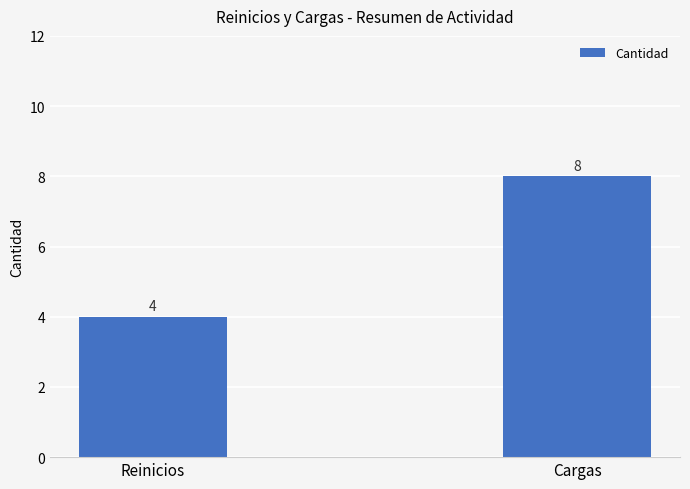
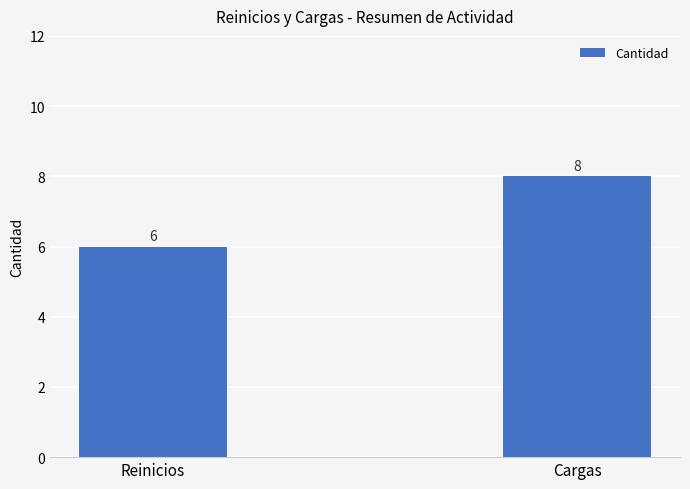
  {
-   "Reinicios": 4,
+   "Reinicios": 6,
    "Cargas": 8
  }
